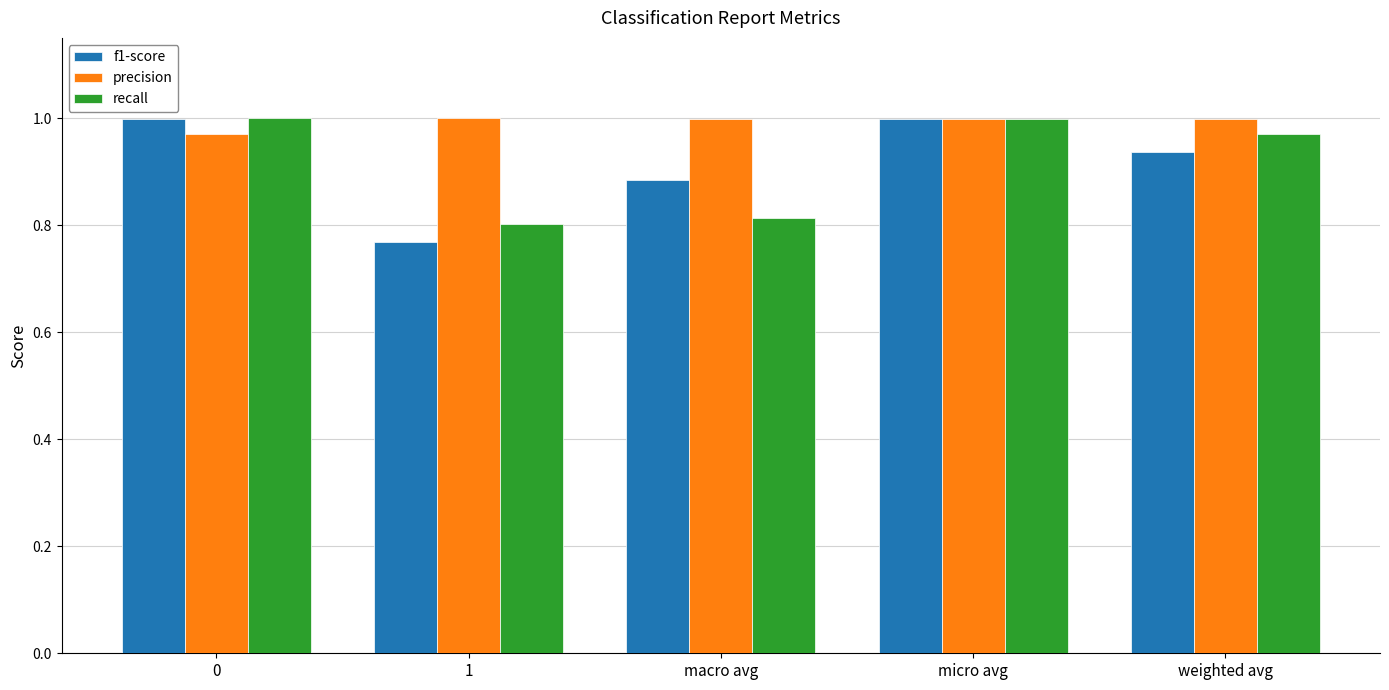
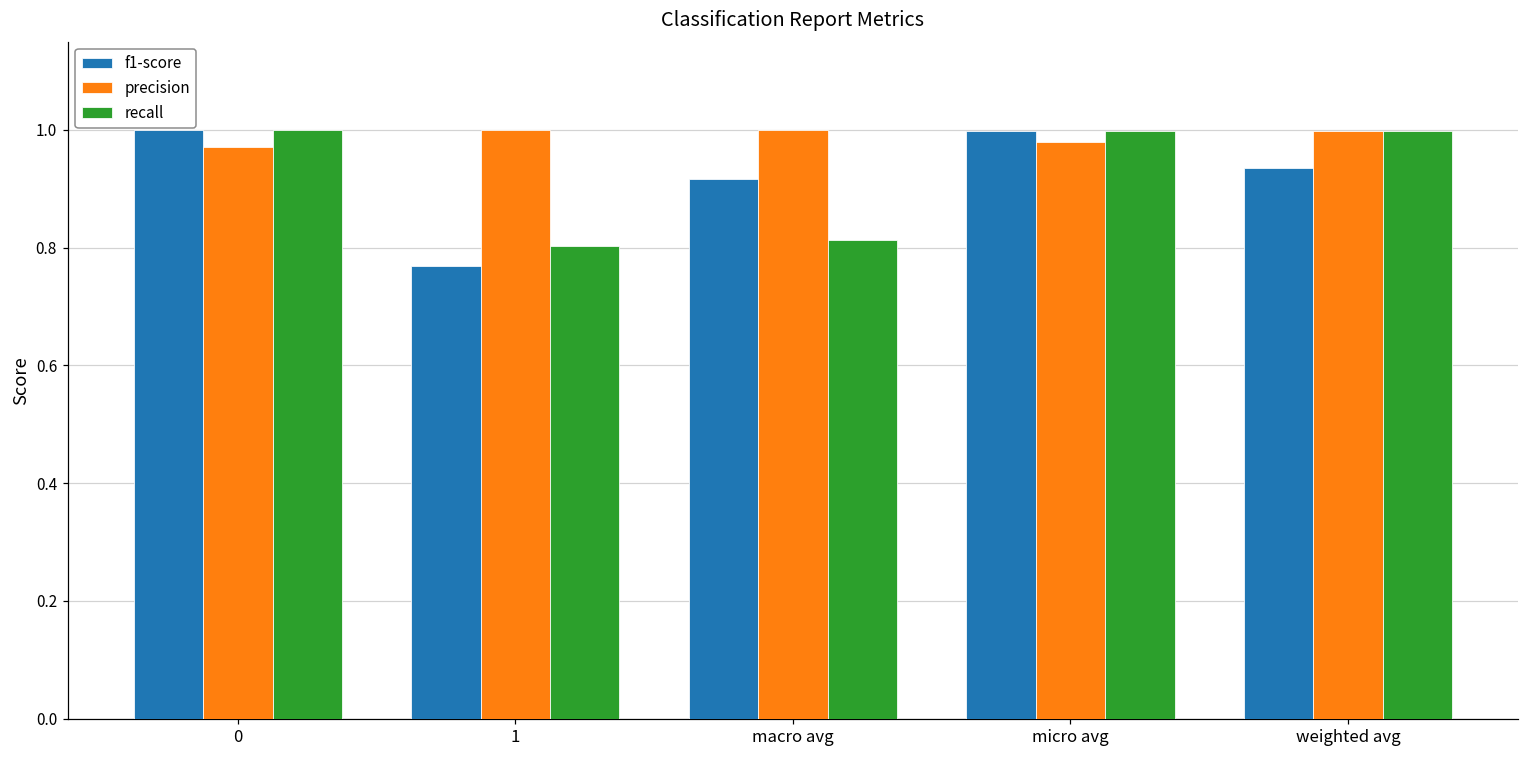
  {
    "f1-score": {
      "0": 1.00,
      "1": 0.77,
-     "macro avg": 0.88,
+     "macro avg": 0.92,
      "micro avg": 1.00,
      "weighted avg": 0.94
    },
    "precision": {
      "0": 0.97,
      "1": 1.00,
      "macro avg": 1.00,
-     "micro avg": 1.00,
+     "micro avg": 0.98,
      "weighted avg": 1.00
    },
    "recall": {
      "0": 1.00,
      "1": 0.80,
      "macro avg": 0.81,
      "micro avg": 1.00,
-     "weighted avg": 0.97
+     "weighted avg": 1.00
    }
  }
